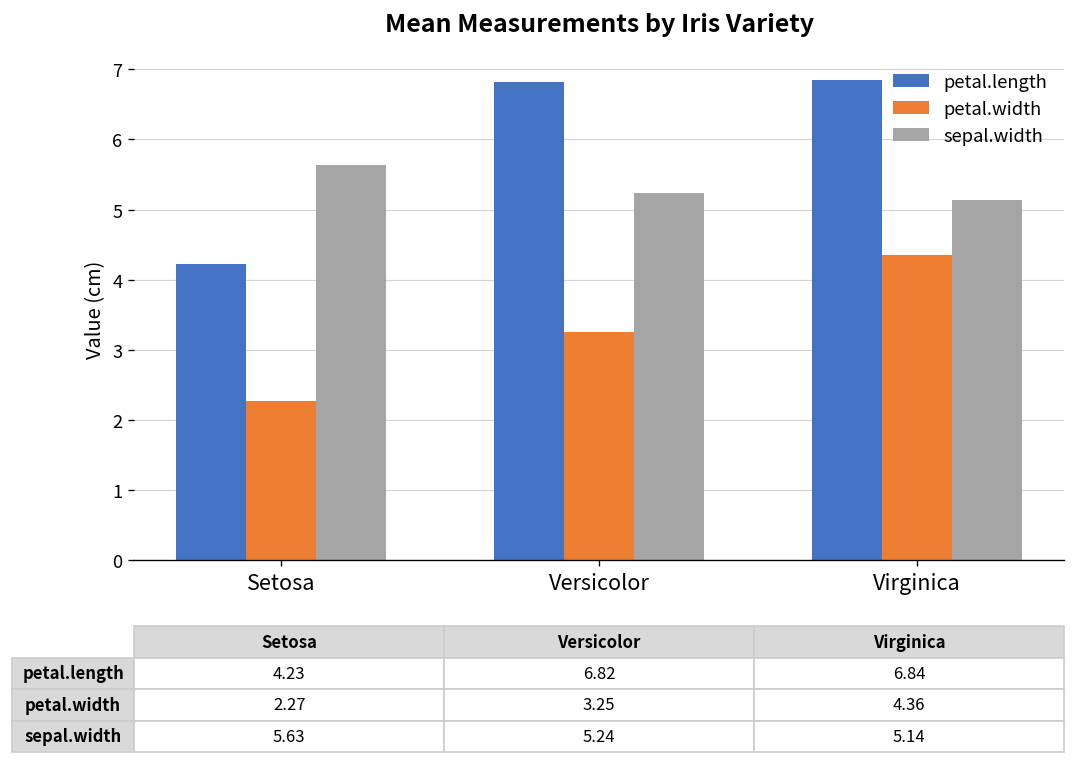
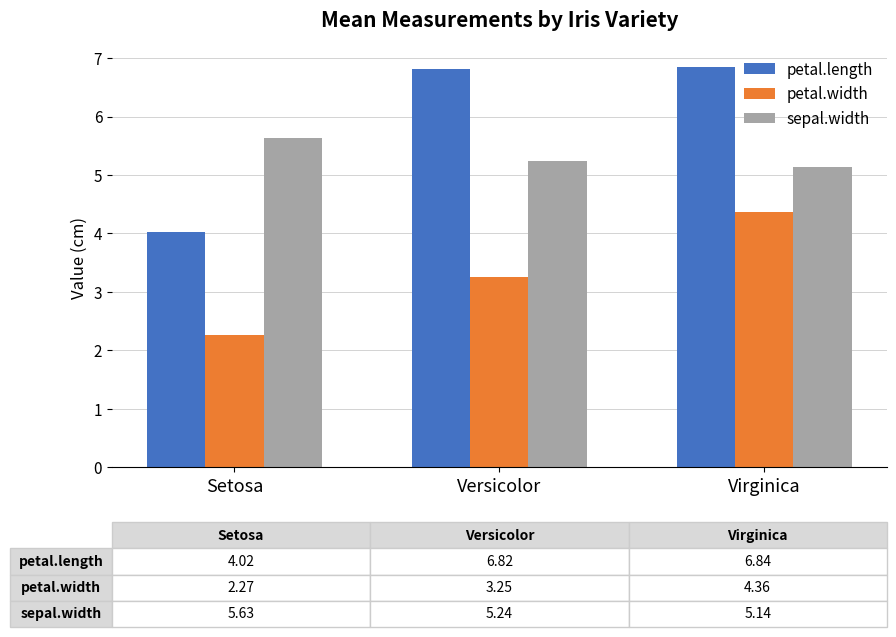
  {
    "petal.length": {
-     "Setosa": 4.23
+     "Setosa": 4.02
    },
    "petal.width": {
      "Setosa": 2.3,
      "Versicolor": 3.3,
      "Virginica": 4.4
    },
    "sepal.width": {
      "Setosa": 5.6,
      "Versicolor": 5.2,
      "Virginica": 5.1
    }
  }
